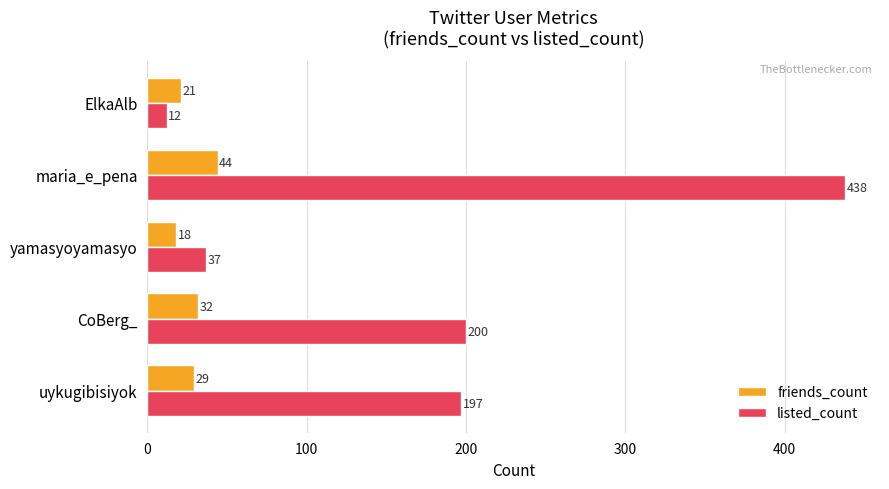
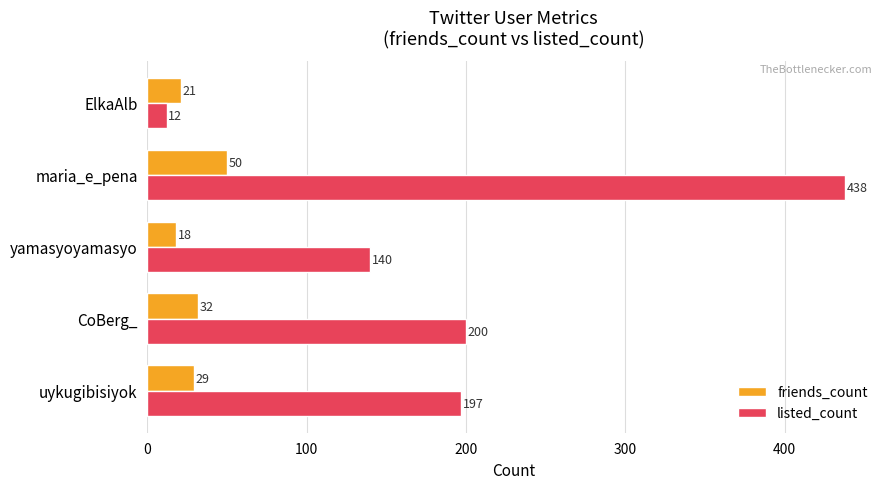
  {
    "friends_count": {
      "ElkaAlb": 21,
-     "maria_e_pena": 44,
+     "maria_e_pena": 50,
      "yamasyoyamasyo": 18,
      "CoBerg_": 32,
      "uykugibisiyok": 29
    },
    "listed_count": {
      "ElkaAlb": 12,
      "maria_e_pena": 438,
-     "yamasyoyamasyo": 37,
+     "yamasyoyamasyo": 140,
      "CoBerg_": 200,
      "uykugibisiyok": 197
    }
  }
